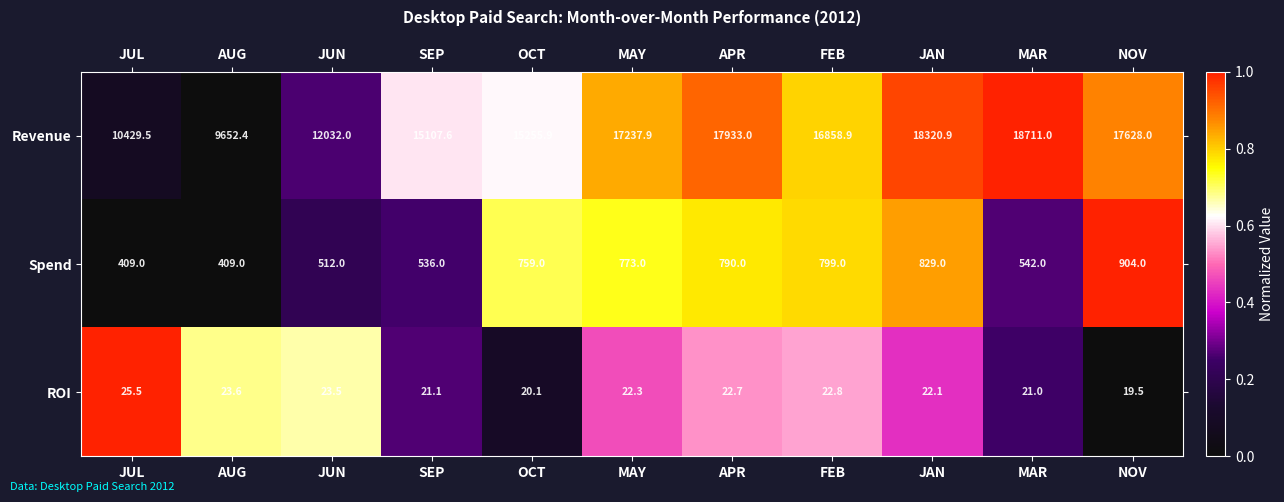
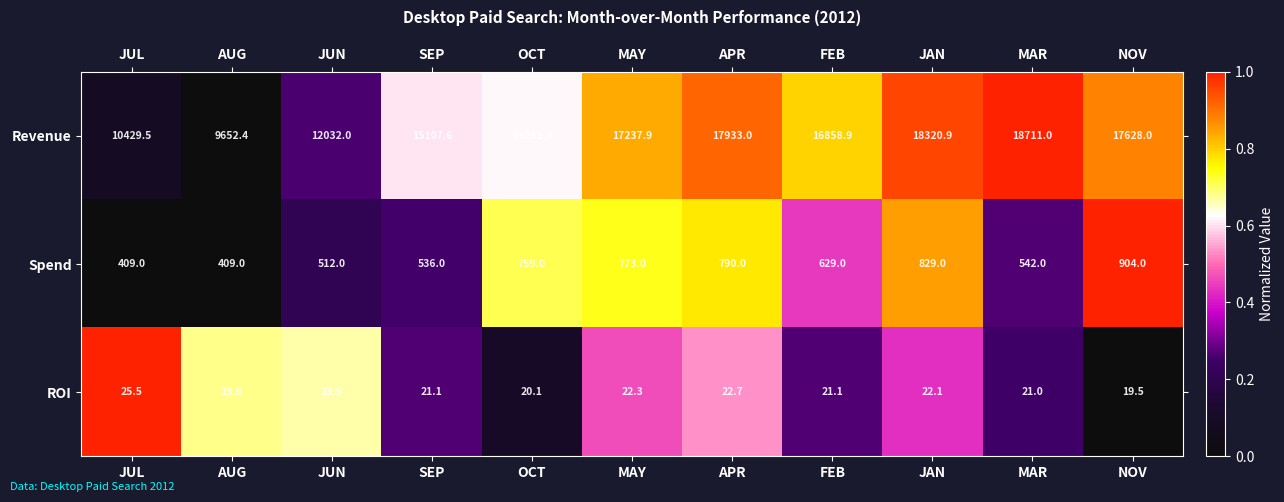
  {
    "Revenue": {
      "JUL": 10429.5,
      "AUG": 9652.4,
      "JUN": 12032.0,
      "MAY": 17237.9,
      "APR": 17933.0,
      "FEB": 16858.9,
      "JAN": 18320.9,
      "MAR": 18711.0,
      "NOV": 17628.0
    },
    "Spend": {
      "JUL": 409.0,
      "AUG": 409.0,
      "JUN": 512.0,
      "SEP": 536.0,
      "OCT": 759.0,
      "MAY": 773.0,
      "APR": 790.0,
-     "FEB": 799.0,
+     "FEB": 629.0,
      "JAN": 829.0,
      "MAR": 542.0,
      "NOV": 904.0
    },
    "ROI": {
      "JUL": 25.5,
      "AUG": 23.6,
      "JUN": 23.5,
      "SEP": 21.1,
      "OCT": 20.1,
      "MAY": 22.3,
      "APR": 22.7,
-     "FEB": 22.8,
+     "FEB": 21.1,
      "JAN": 22.1,
      "MAR": 21.0,
      "NOV": 19.5
    }
  }
